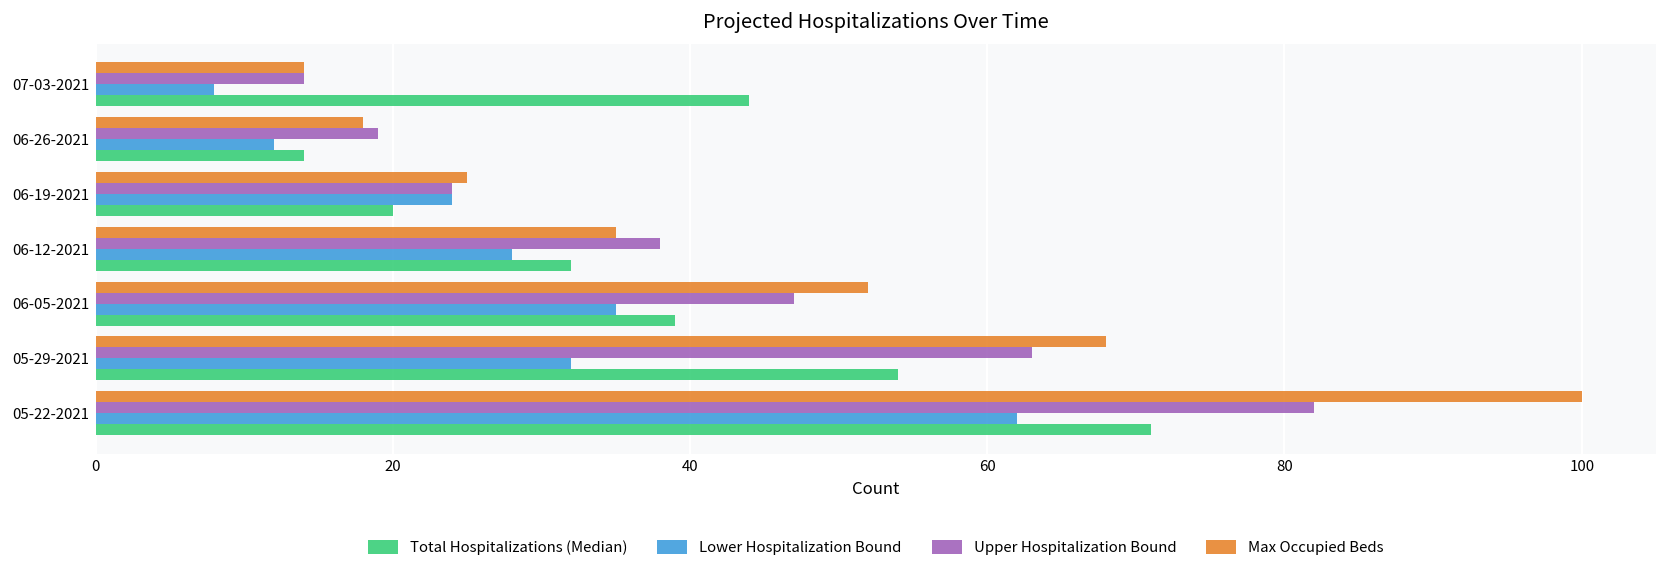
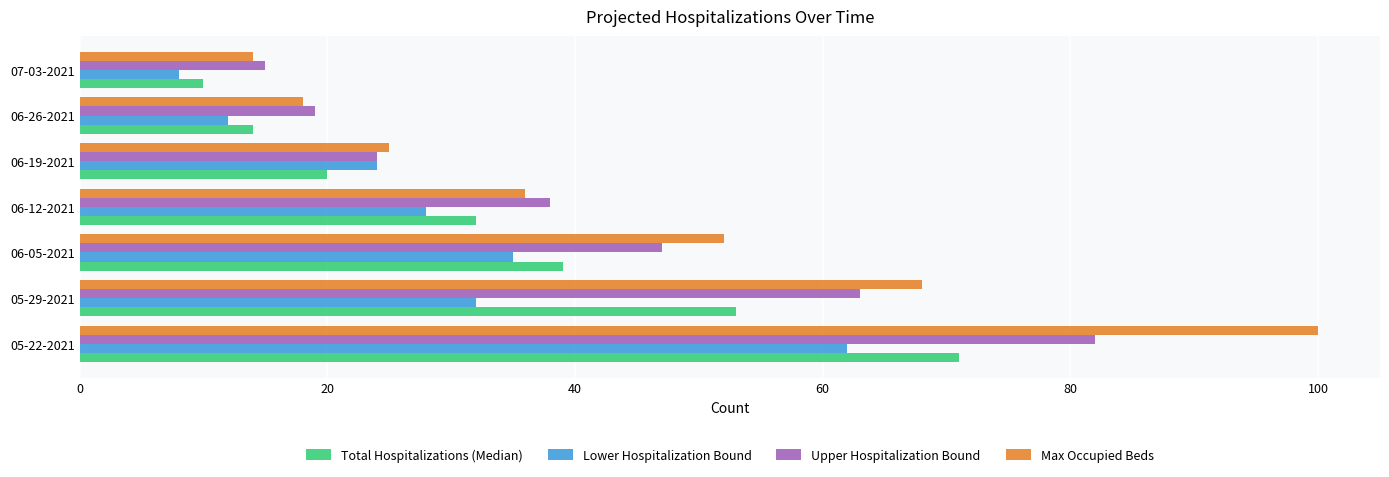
  {
    "Total Hospitalizations (Median)": {
-     "07-03-2021": 44,
+     "07-03-2021": 10,
      "06-26-2021": 14,
      "06-19-2021": 20,
      "06-12-2021": 32,
      "06-05-2021": 39,
-     "05-29-2021": 54,
+     "05-29-2021": 53,
      "05-22-2021": 71
    },
    "Lower Hospitalization Bound": {
      "07-03-2021": 8,
      "06-26-2021": 12,
      "06-19-2021": 24,
      "06-12-2021": 28,
      "06-05-2021": 35,
      "05-29-2021": 32,
      "05-22-2021": 62
    },
    "Upper Hospitalization Bound": {
-     "07-03-2021": 14,
+     "07-03-2021": 15,
      "06-26-2021": 19,
      "06-19-2021": 24,
      "06-12-2021": 38,
      "06-05-2021": 47,
      "05-29-2021": 63,
      "05-22-2021": 82
    },
    "Max Occupied Beds": {
      "07-03-2021": 14,
      "06-26-2021": 18,
      "06-19-2021": 25,
-     "06-12-2021": 35,
+     "06-12-2021": 36,
      "06-05-2021": 52,
      "05-29-2021": 68,
      "05-22-2021": 100
    }
  }
